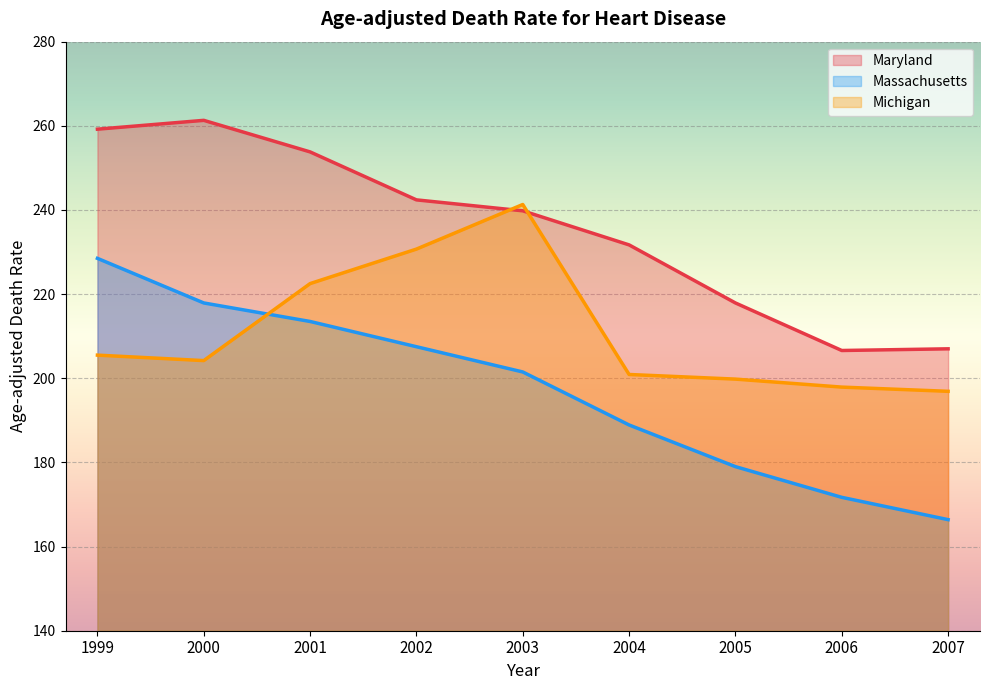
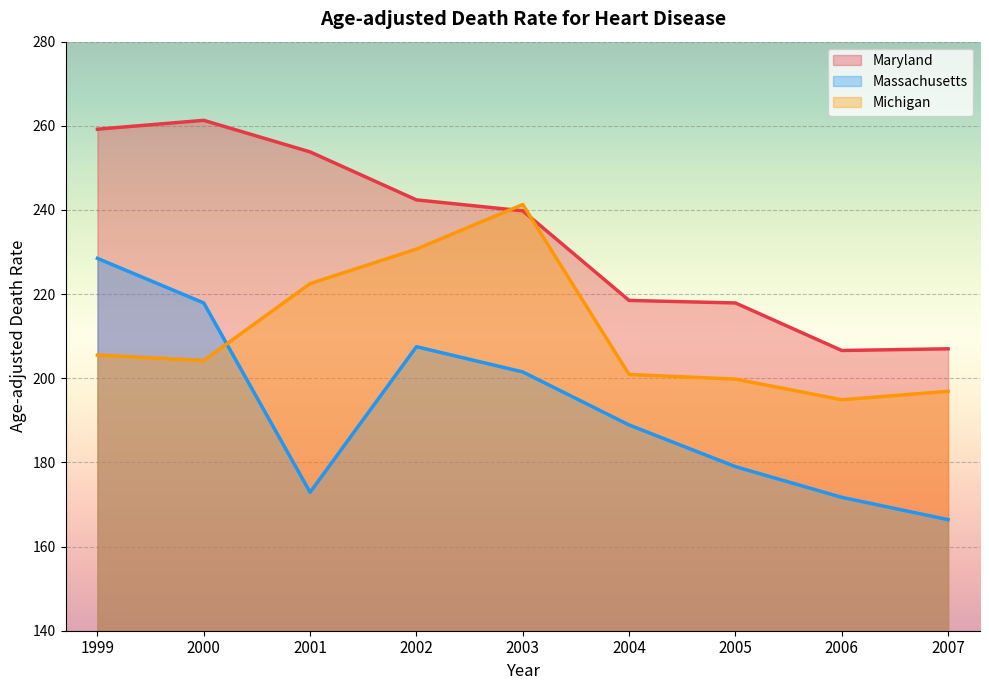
  {
    "Maryland": {
      "1999": 259,
      "2000": 261,
      "2001": 254,
      "2002": 242,
      "2003": 240,
-     "2004": 232,
+     "2004": 219,
      "2005": 218,
      "2006": 207,
      "2007": 207
    },
    "Massachusetts": {
      "1999": 229,
      "2000": 218,
-     "2001": 214,
+     "2001": 173,
      "2002": 208,
      "2003": 202,
      "2004": 189,
      "2005": 179,
      "2006": 172,
      "2007": 166
    },
    "Michigan": {
      "1999": 206,
      "2000": 204,
      "2001": 223,
      "2002": 231,
      "2003": 241,
      "2004": 201,
      "2005": 200,
-     "2006": 198,
+     "2006": 195,
      "2007": 197
    }
  }
